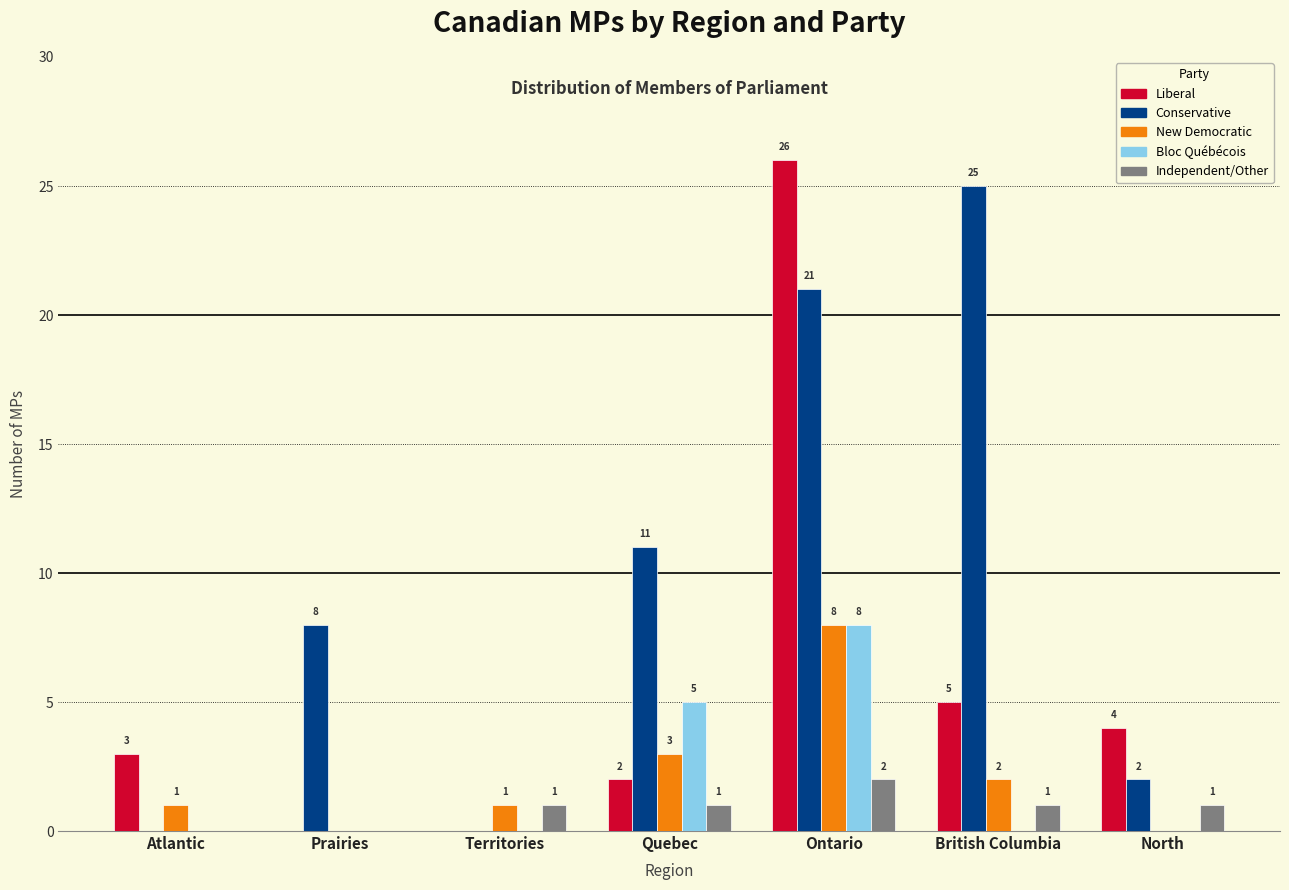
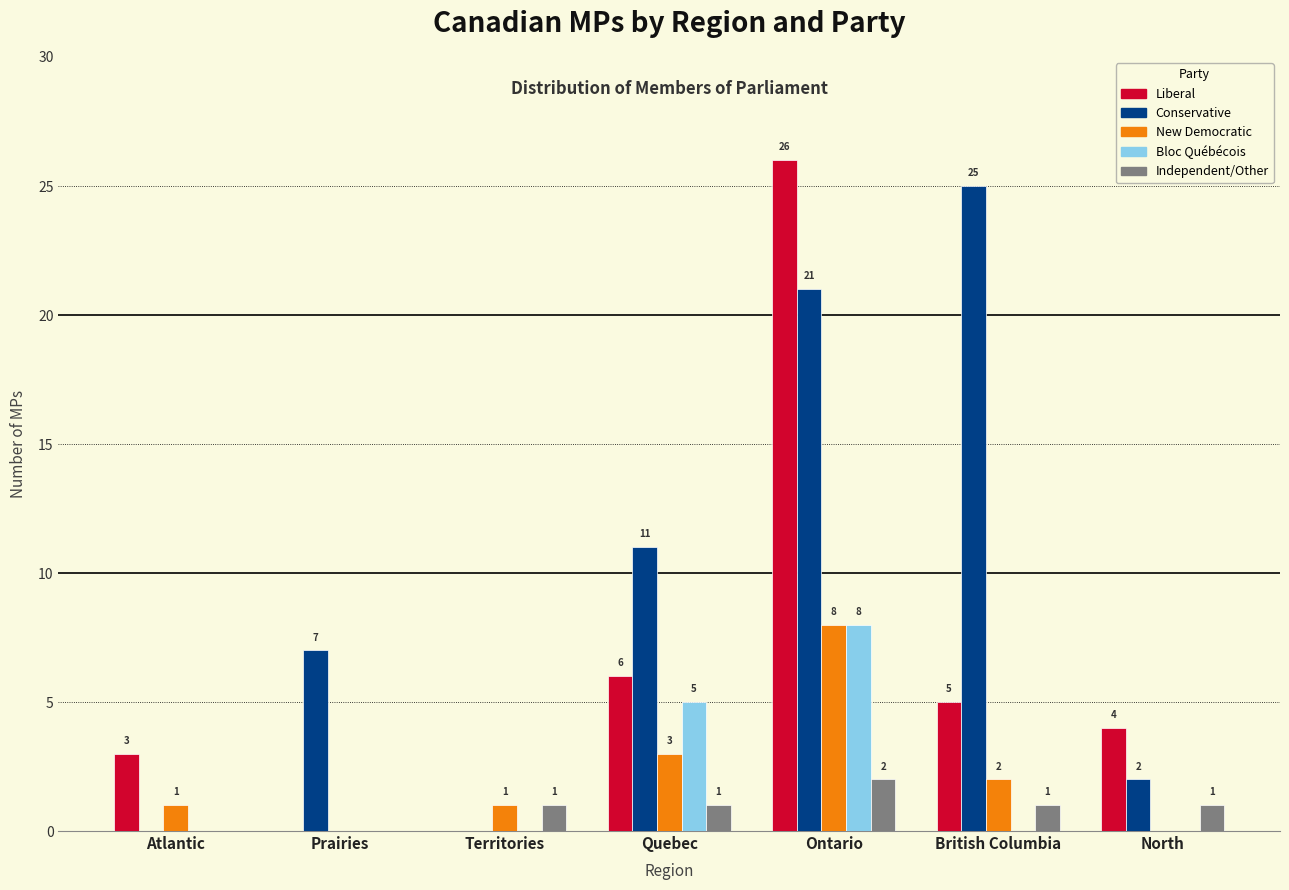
  {
    "Liberal": {
      "Atlantic": 3,
-     "Quebec": 2,
+     "Quebec": 6,
      "Ontario": 26,
      "British Columbia": 5,
      "North": 4
    },
    "Conservative": {
-     "Prairies": 8,
+     "Prairies": 7,
      "Quebec": 11,
      "Ontario": 21,
      "British Columbia": 25,
      "North": 2
    },
    "New Democratic": {
      "Atlantic": 1,
      "Territories": 1,
      "Quebec": 3,
      "Ontario": 8,
      "British Columbia": 2
    },
    "Bloc Québécois": {
      "Quebec": 5,
      "Ontario": 8
    },
    "Independent/Other": {
      "Territories": 1,
      "Quebec": 1,
      "Ontario": 2,
      "British Columbia": 1,
      "North": 1
    }
  }
